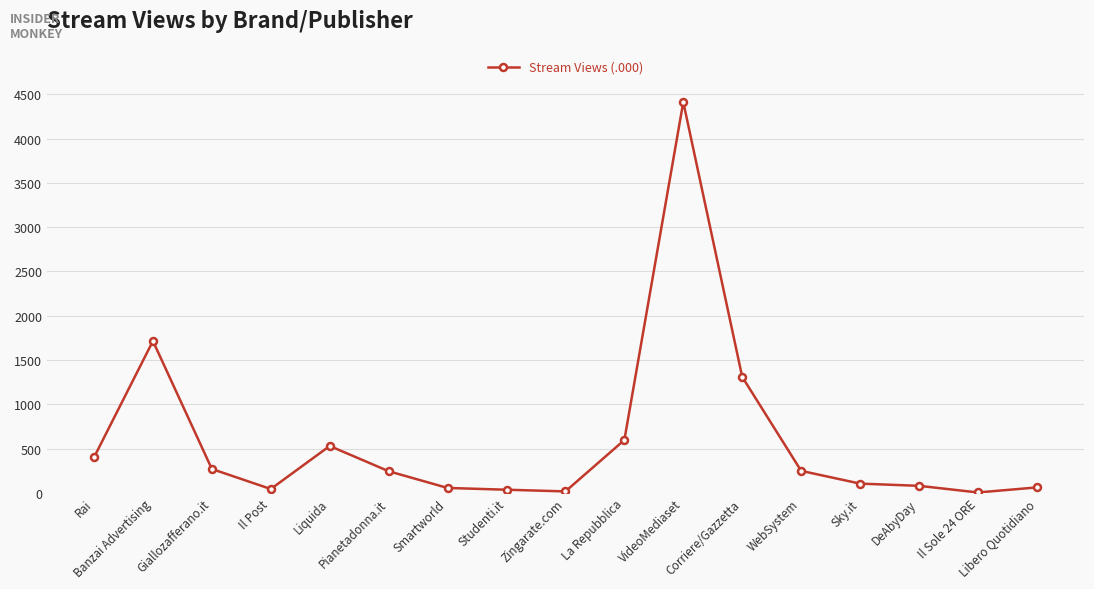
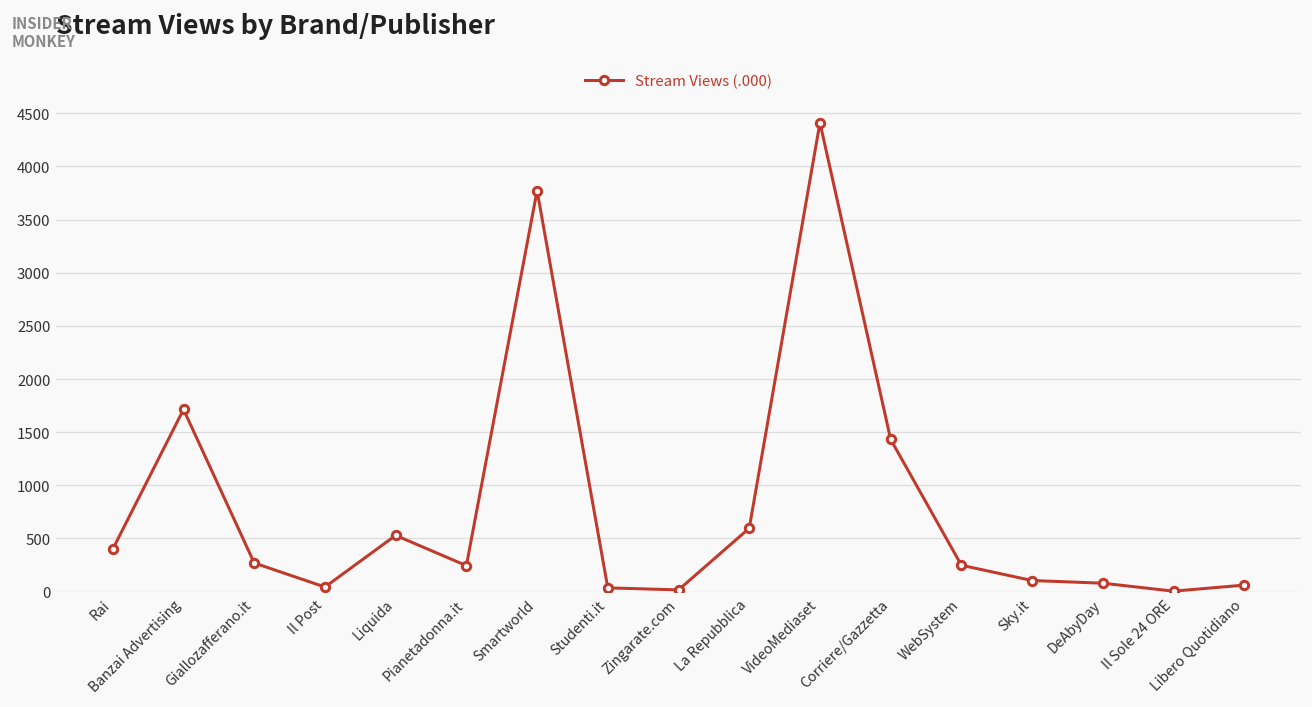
  {
    "Rai": 400,
    "Banzai Advertising": 1700,
    "Giallozafferano.it": 300,
    "Il Post": 0,
    "Liquida": 500,
    "Pianetadonna.it": 200,
-   "Smartworld": 100,
+   "Smartworld": 3800,
    "Studenti.it": 0,
    "Zingarate.com": 0,
    "La Repubblica": 600,
    "VideoMediaset": 4400,
-   "Corriere/Gazzetta": 1300,
+   "Corriere/Gazzetta": 1400,
    "WebSystem": 200,
    "Sky.it": 100,
    "DeAbyDay": 100,
    "Il Sole 24 ORE": 0,
    "Libero Quotidiano": 100
  }
